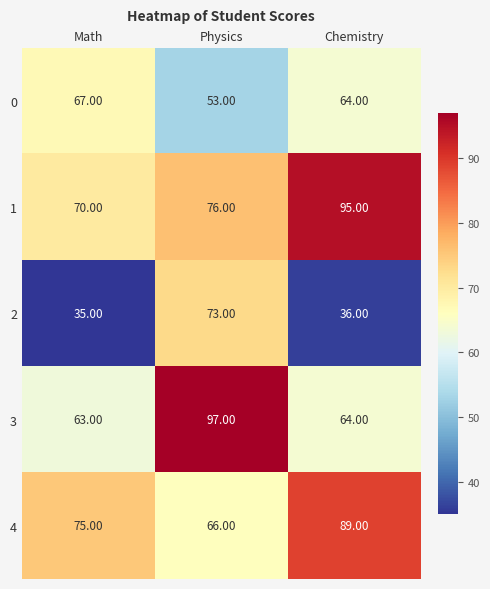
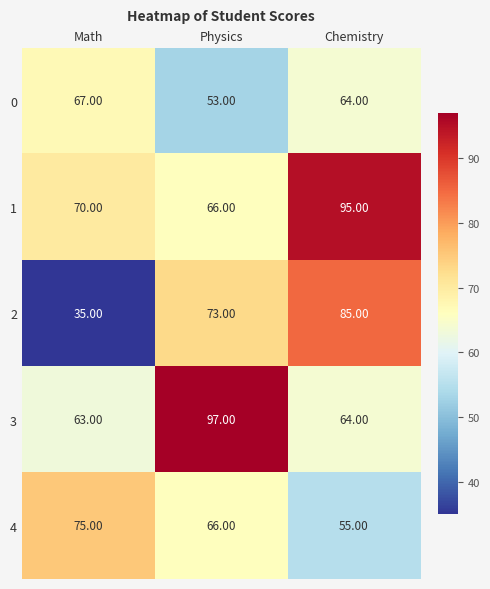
  {
    "0": {
      "Math": 67.00,
      "Physics": 53.00,
      "Chemistry": 64.00
    },
    "1": {
      "Math": 70.00,
-     "Physics": 76.00,
+     "Physics": 66.00,
      "Chemistry": 95.00
    },
    "2": {
      "Math": 35.00,
      "Physics": 73.00,
-     "Chemistry": 36.00
+     "Chemistry": 85.00
    },
    "3": {
      "Math": 63.00,
      "Physics": 97.00,
      "Chemistry": 64.00
    },
    "4": {
      "Math": 75.00,
      "Physics": 66.00,
-     "Chemistry": 89.00
+     "Chemistry": 55.00
    }
  }
